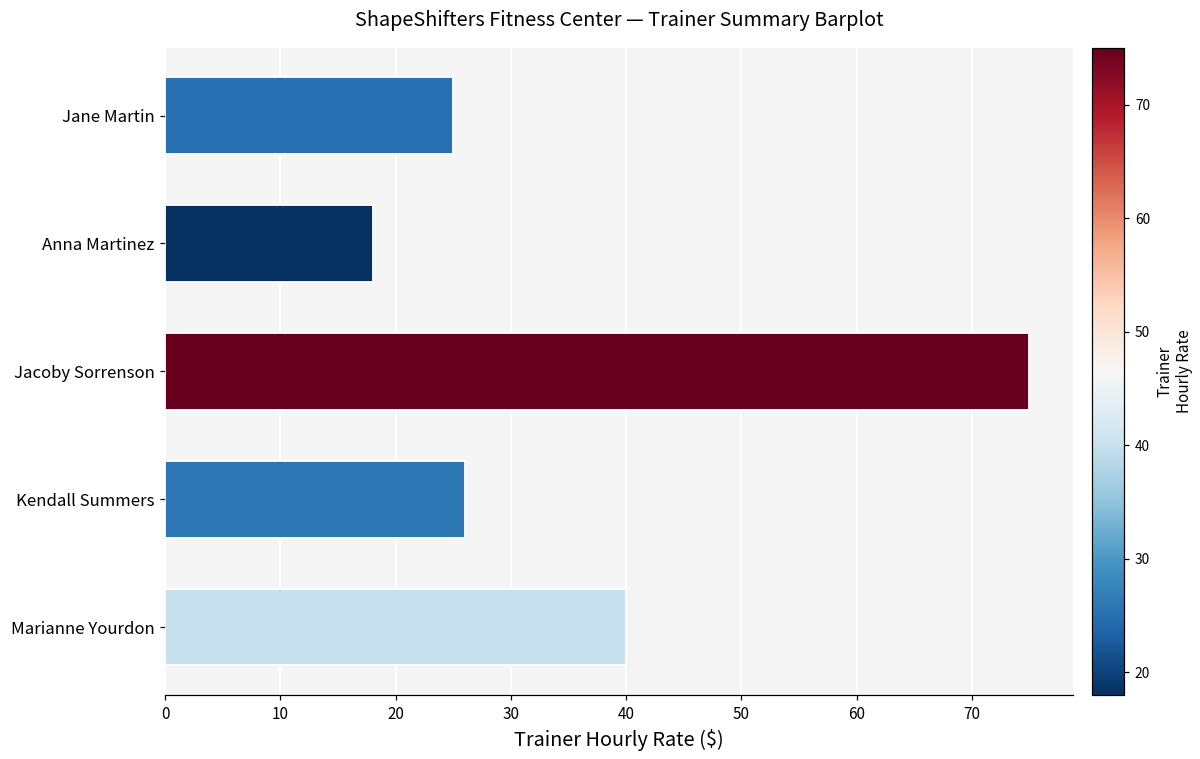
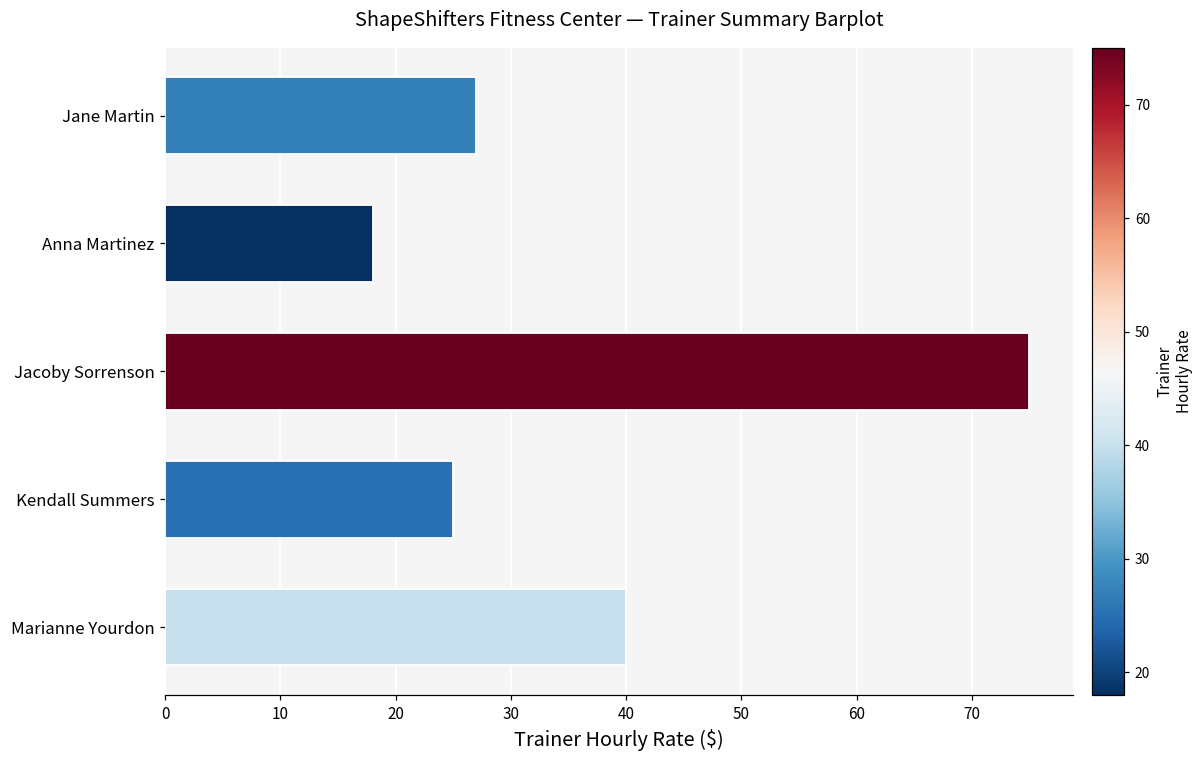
  {
-   "Jane Martin": 25,
+   "Jane Martin": 27,
    "Anna Martinez": 18,
    "Jacoby Sorrenson": 75,
-   "Kendall Summers": 26,
+   "Kendall Summers": 25,
    "Marianne Yourdon": 40
  }
